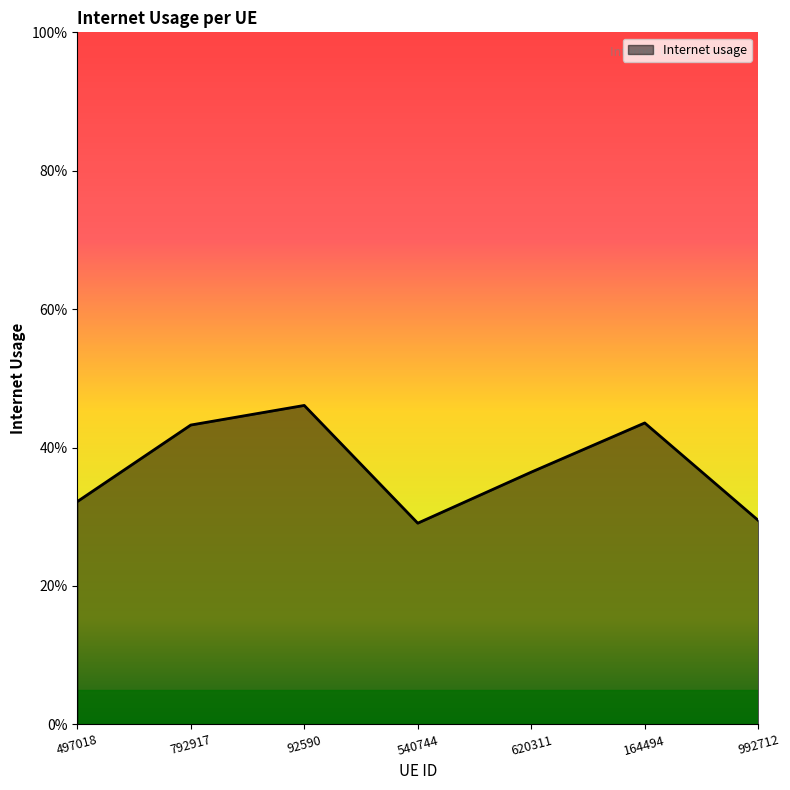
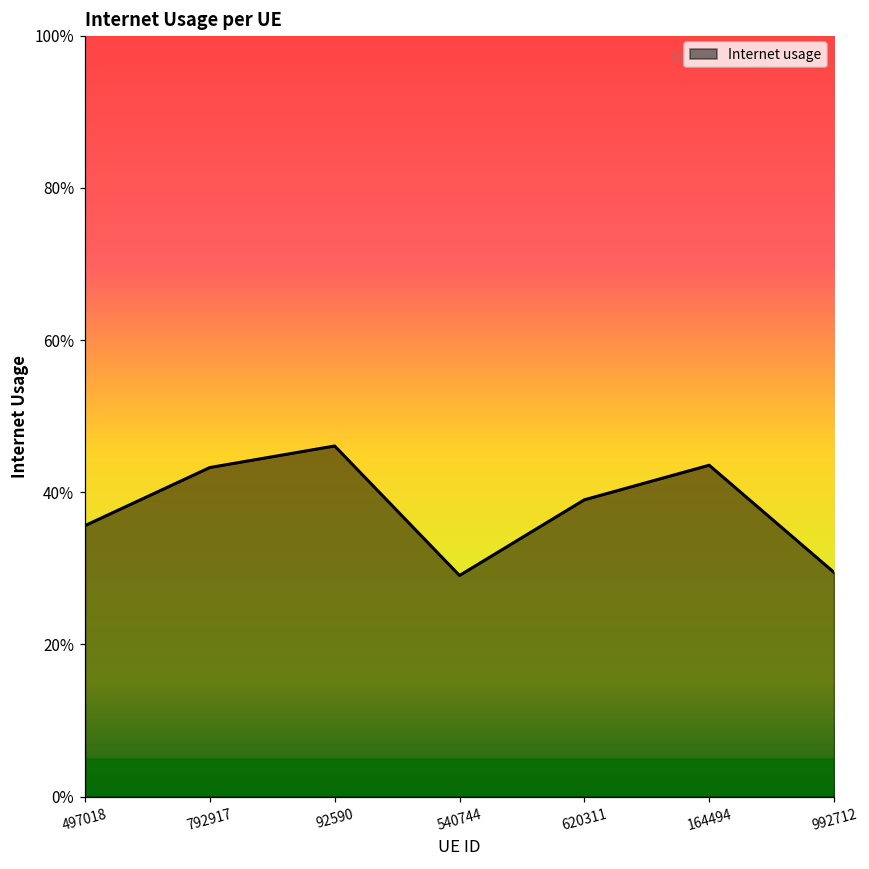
  {
-   "497018": "32%",
+   "497018": "36%",
    "792917": "43%",
    "92590": "46%",
    "540744": "29%",
-   "620311": "36%",
+   "620311": "39%",
    "164494": "44%",
    "992712": "29%"
  }
